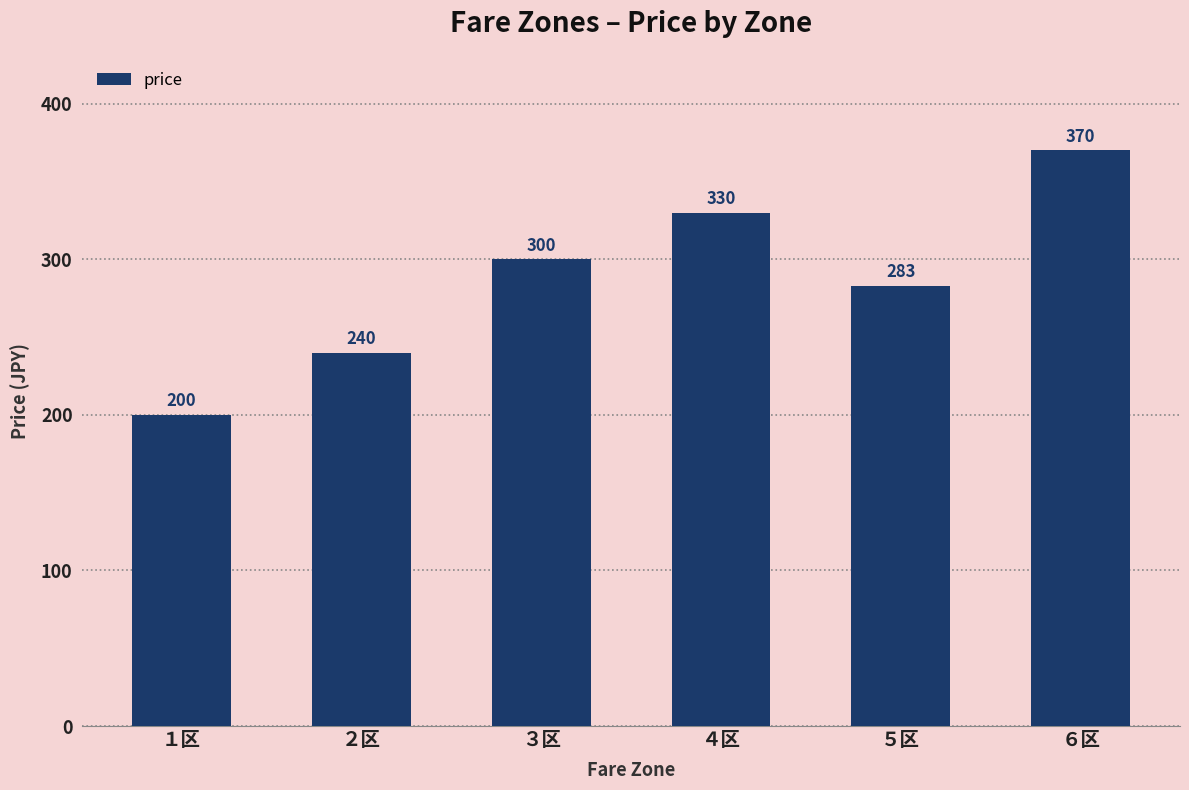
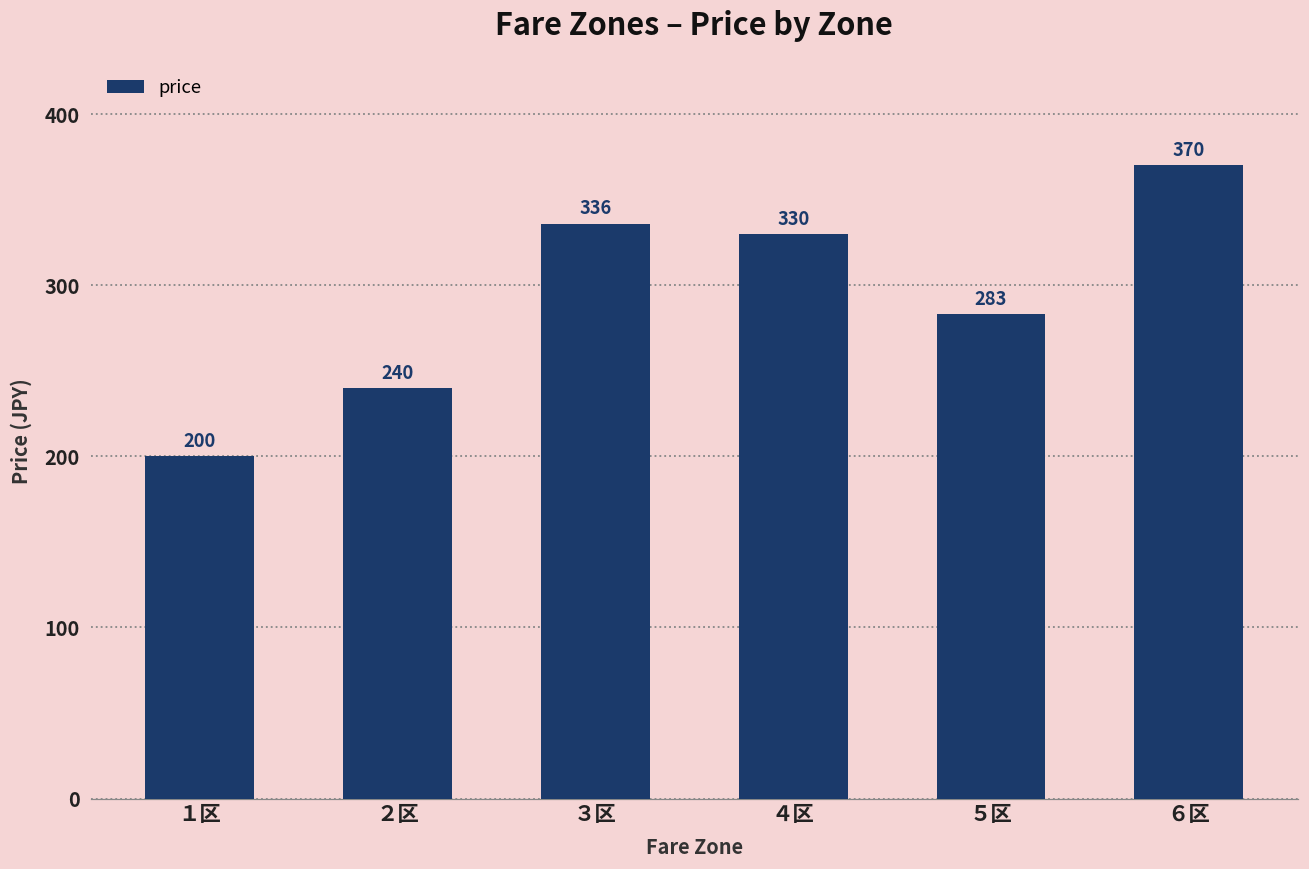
  {
    "１区": 200,
    "２区": 240,
-   "３区": 300,
+   "３区": 336,
    "４区": 330,
    "５区": 283,
    "６区": 370
  }
